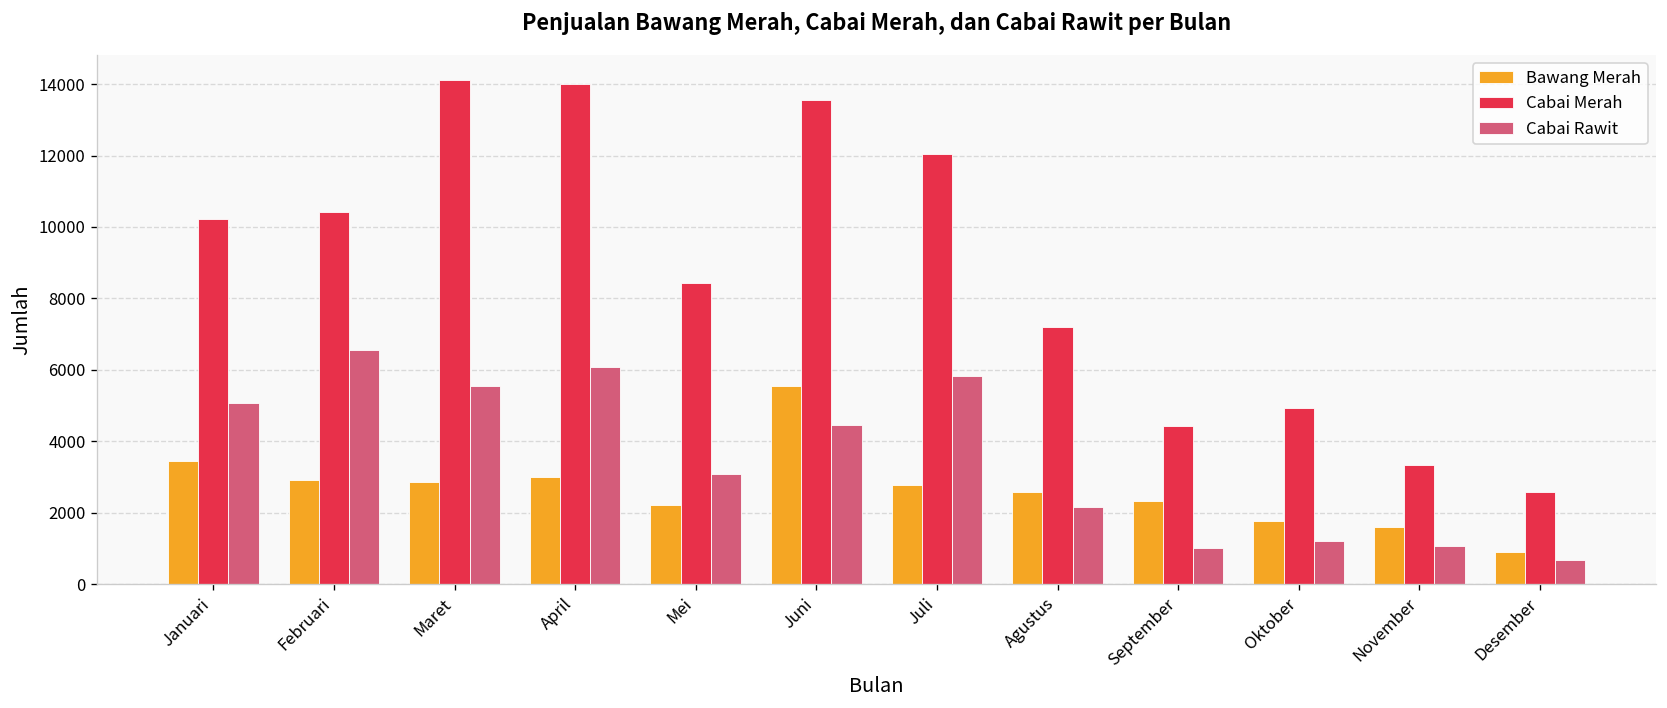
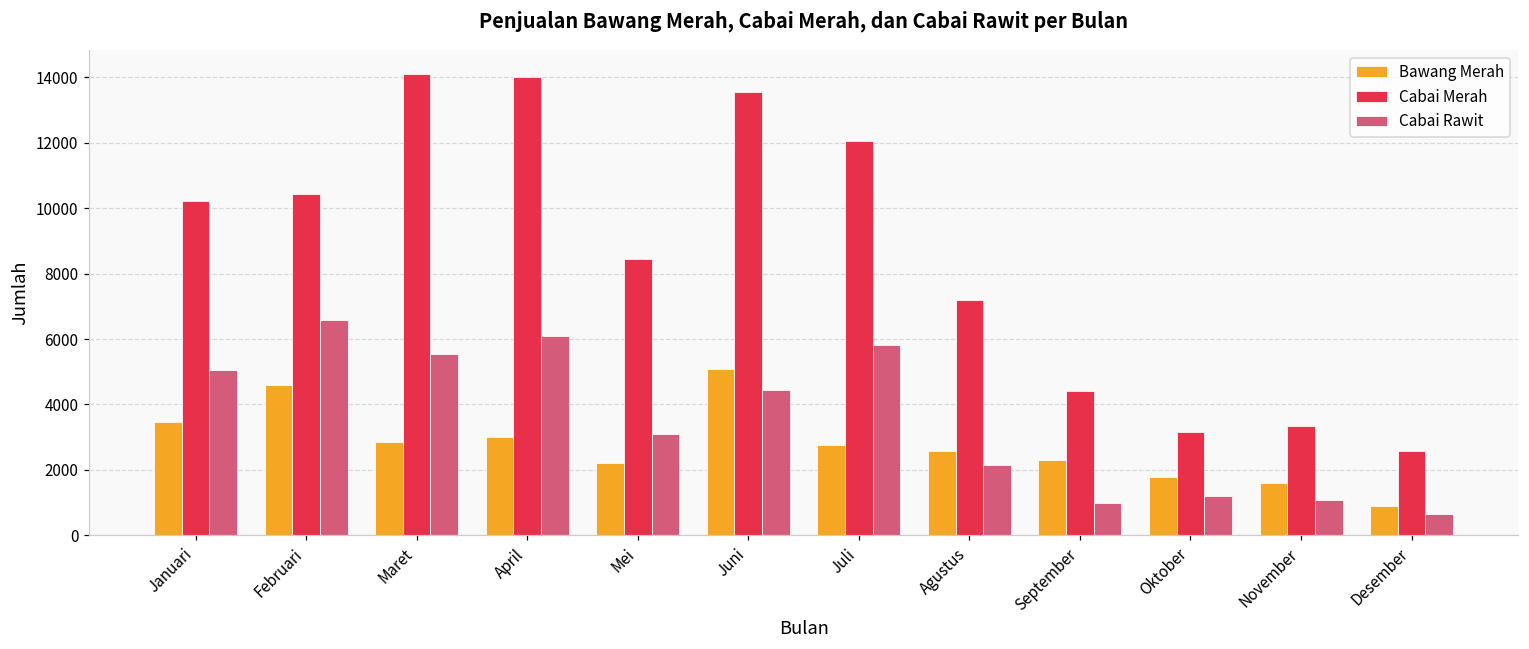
  {
    "Bawang Merah": {
      "Januari": 3500,
-     "Februari": 2900,
+     "Februari": 4600,
      "Maret": 2800,
      "April": 3000,
      "Mei": 2200,
-     "Juni": 5600,
+     "Juni": 5100,
      "Juli": 2800,
      "Agustus": 2600,
      "September": 2300,
      "Oktober": 1800,
      "November": 1600,
      "Desember": 900
    },
    "Cabai Merah": {
      "Januari": 10200,
      "Februari": 10400,
      "Maret": 14100,
      "April": 14000,
      "Mei": 8400,
      "Juni": 13600,
      "Juli": 12100,
      "Agustus": 7200,
      "September": 4400,
-     "Oktober": 4900,
+     "Oktober": 3200,
      "November": 3300,
      "Desember": 2600
    },
    "Cabai Rawit": {
      "Januari": 5100,
      "Februari": 6600,
      "Maret": 5500,
      "April": 6100,
      "Mei": 3100,
      "Juni": 4400,
      "Juli": 5800,
      "Agustus": 2200,
      "September": 1000,
      "Oktober": 1200,
      "November": 1100,
      "Desember": 700
    }
  }
